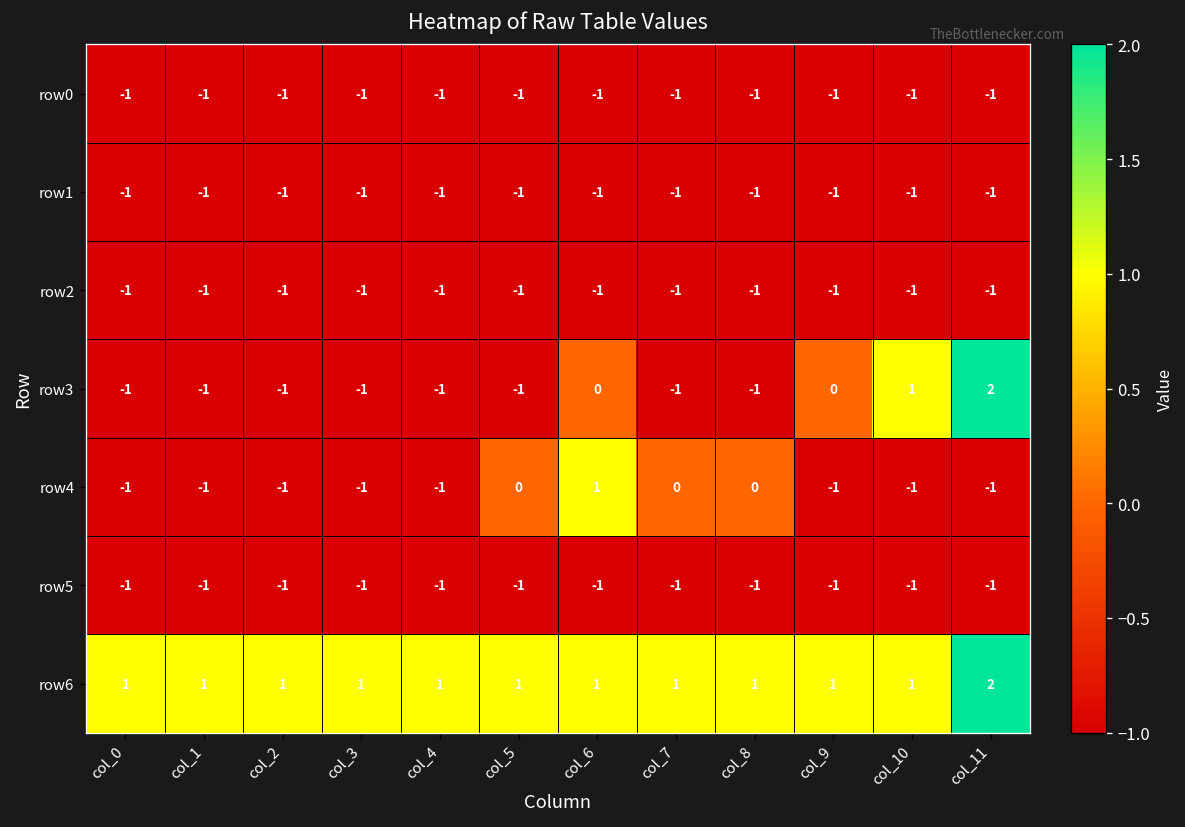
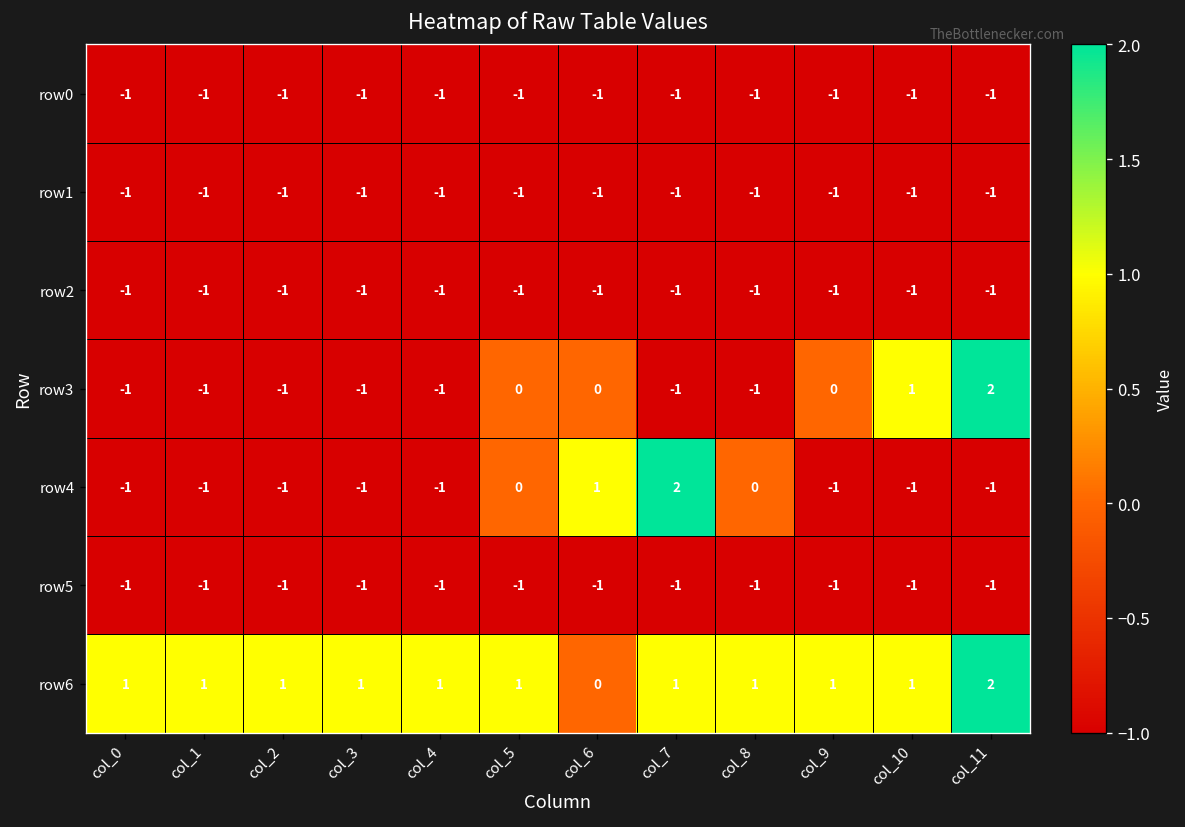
  {
    "row0": {
      "col_0": -1,
      "col_1": -1,
      "col_2": -1,
      "col_3": -1,
      "col_4": -1,
      "col_5": -1,
      "col_6": -1,
      "col_7": -1,
      "col_8": -1,
      "col_9": -1,
      "col_10": -1,
      "col_11": -1
    },
    "row1": {
      "col_0": -1,
      "col_1": -1,
      "col_2": -1,
      "col_3": -1,
      "col_4": -1,
      "col_5": -1,
      "col_6": -1,
      "col_7": -1,
      "col_8": -1,
      "col_9": -1,
      "col_10": -1,
      "col_11": -1
    },
    "row2": {
      "col_0": -1,
      "col_1": -1,
      "col_2": -1,
      "col_3": -1,
      "col_4": -1,
      "col_5": -1,
      "col_6": -1,
      "col_7": -1,
      "col_8": -1,
      "col_9": -1,
      "col_10": -1,
      "col_11": -1
    },
    "row3": {
      "col_0": -1,
      "col_1": -1,
      "col_2": -1,
      "col_3": -1,
      "col_4": -1,
-     "col_5": -1,
+     "col_5": 0,
      "col_6": 0,
      "col_7": -1,
      "col_8": -1,
      "col_9": 0,
      "col_10": 1,
      "col_11": 2
    },
    "row4": {
      "col_0": -1,
      "col_1": -1,
      "col_2": -1,
      "col_3": -1,
      "col_4": -1,
      "col_5": 0,
      "col_6": 1,
-     "col_7": 0,
+     "col_7": 2,
      "col_8": 0,
      "col_9": -1,
      "col_10": -1,
      "col_11": -1
    },
    "row5": {
      "col_0": -1,
      "col_1": -1,
      "col_2": -1,
      "col_3": -1,
      "col_4": -1,
      "col_5": -1,
      "col_6": -1,
      "col_7": -1,
      "col_8": -1,
      "col_9": -1,
      "col_10": -1,
      "col_11": -1
    },
    "row6": {
      "col_0": 1,
      "col_1": 1,
      "col_2": 1,
      "col_3": 1,
      "col_4": 1,
      "col_5": 1,
-     "col_6": 1,
+     "col_6": 0,
      "col_7": 1,
      "col_8": 1,
      "col_9": 1,
      "col_10": 1,
      "col_11": 2
    }
  }
